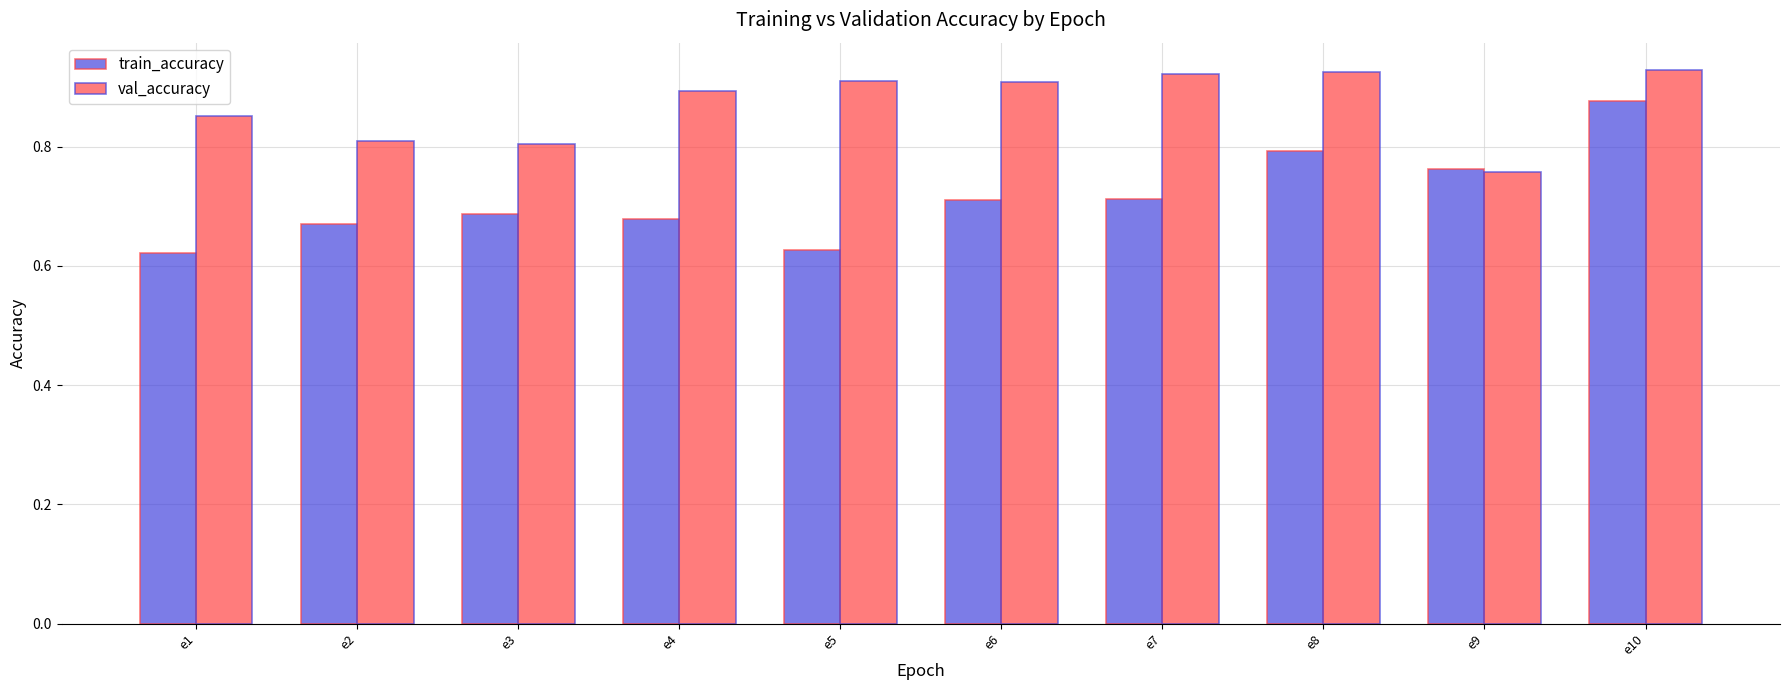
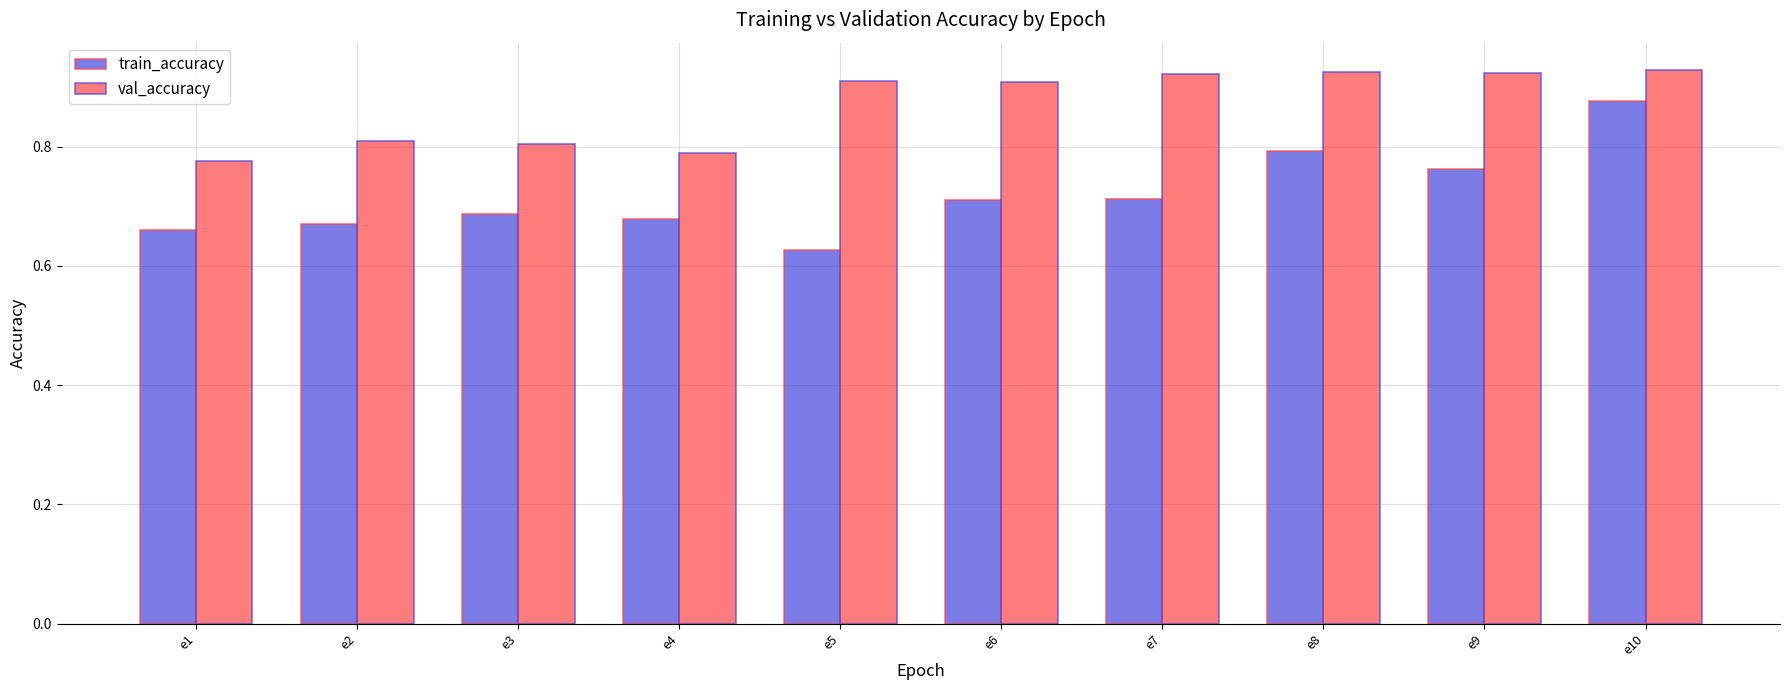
  {
    "train_accuracy": {
-     "e1": 0.62,
+     "e1": 0.66,
      "e2": 0.67,
      "e3": 0.69,
      "e4": 0.68,
      "e5": 0.63,
      "e6": 0.71,
      "e7": 0.71,
      "e8": 0.79,
      "e9": 0.76,
      "e10": 0.88
    },
    "val_accuracy": {
-     "e1": 0.85,
+     "e1": 0.78,
      "e2": 0.81,
      "e3": 0.80,
-     "e4": 0.89,
+     "e4": 0.79,
      "e5": 0.91,
      "e6": 0.91,
      "e7": 0.92,
      "e8": 0.92,
-     "e9": 0.76,
+     "e9": 0.92,
      "e10": 0.93
    }
  }
